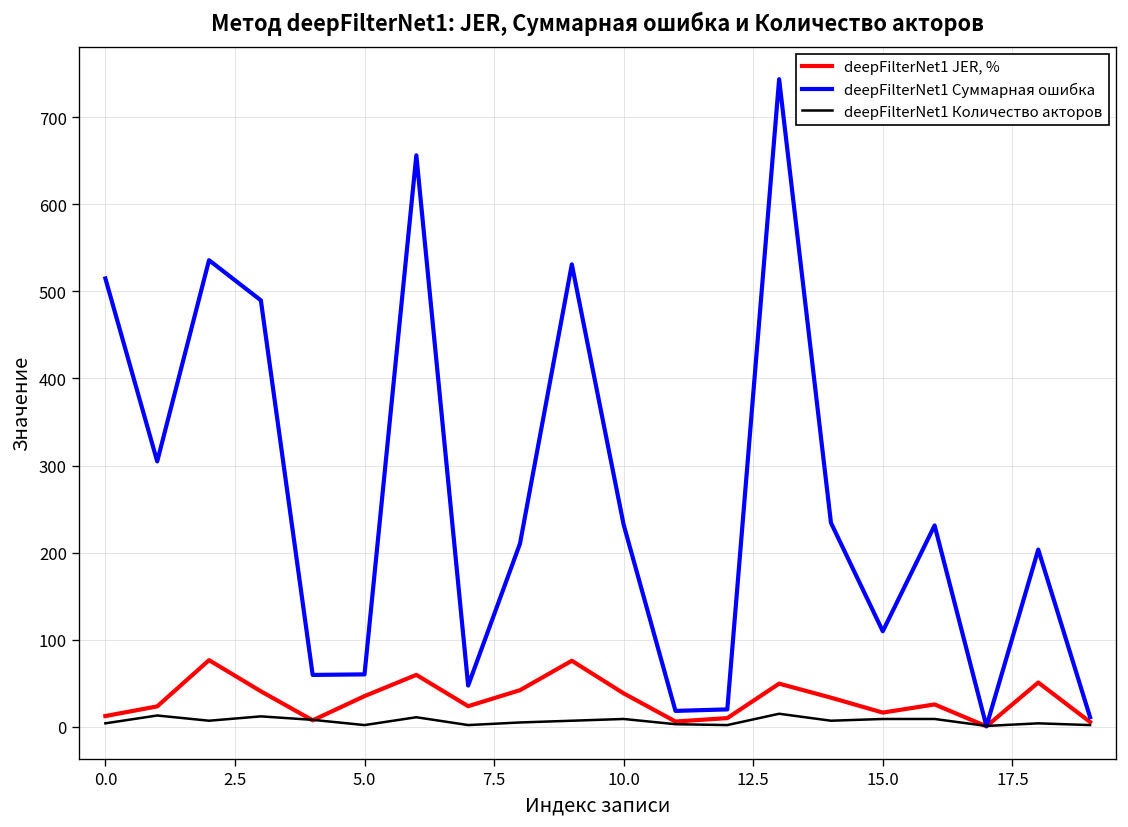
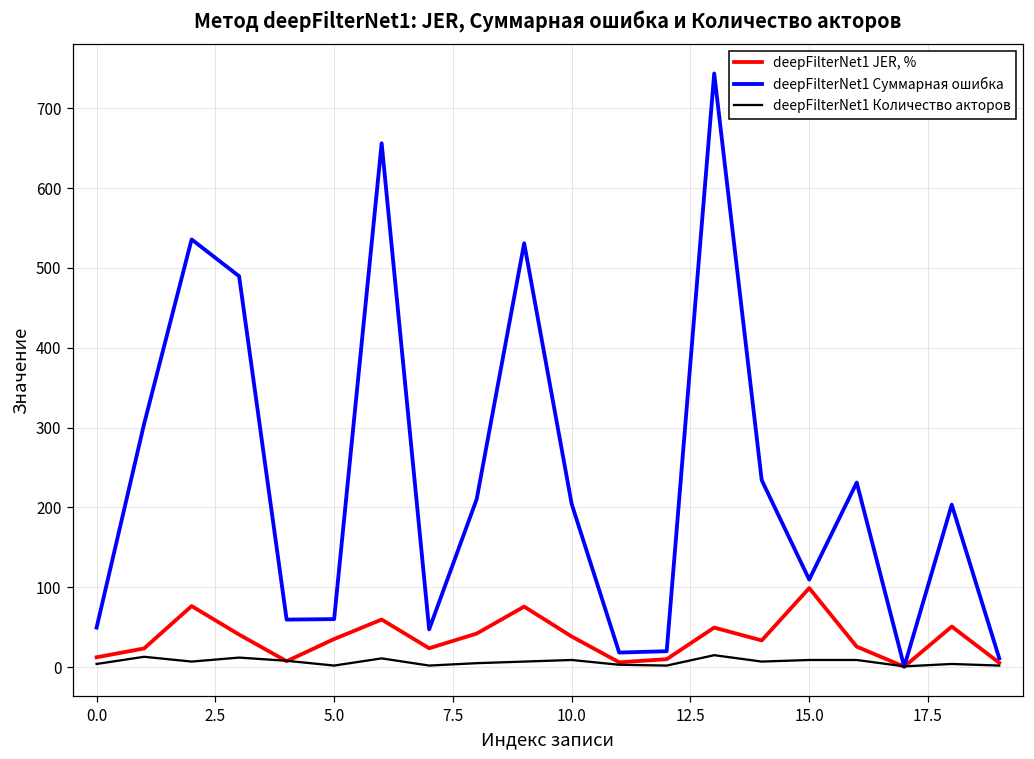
  {
    "deepFilterNet1 JER, %": {
      "0.0": 10,
      "5.0": 40,
      "10.0": 40,
-     "15.0": 20
+     "15.0": 100
    },
    "deepFilterNet1 Суммарная ошибка": {
-     "0.0": 510,
+     "0.0": 50,
      "5.0": 60,
-     "10.0": 230,
+     "10.0": 200,
      "15.0": 110
    },
    "deepFilterNet1 Количество акторов": {
      "0.0": 0,
      "5.0": 0,
      "10.0": 10,
      "15.0": 10
    }
  }
